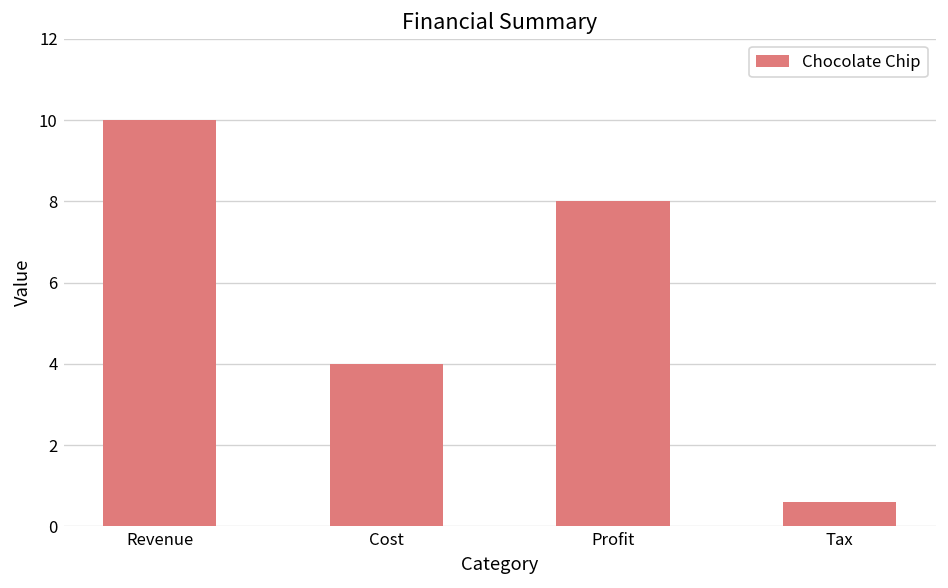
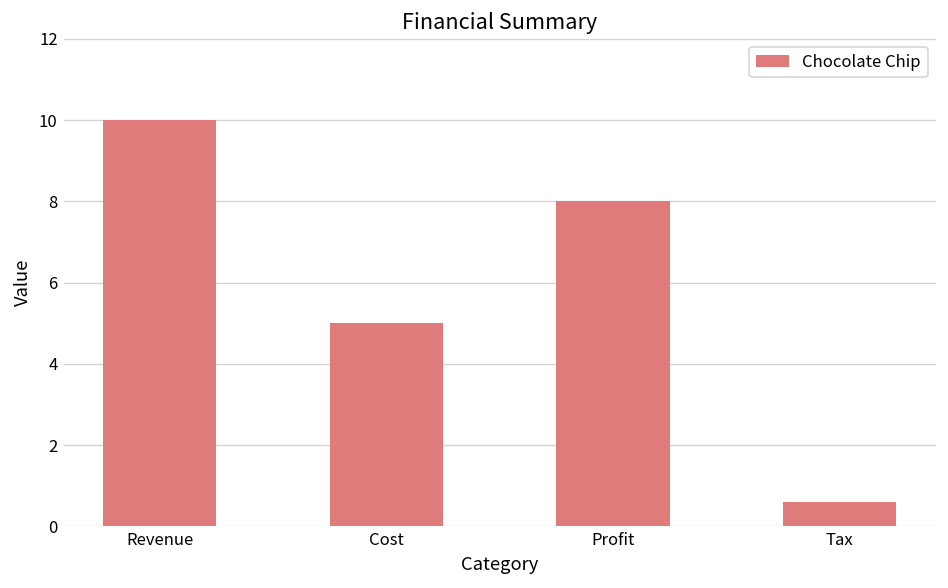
  {
    "Revenue": 10,
-   "Cost": 4,
+   "Cost": 5,
    "Profit": 8,
    "Tax": 0.6
  }
